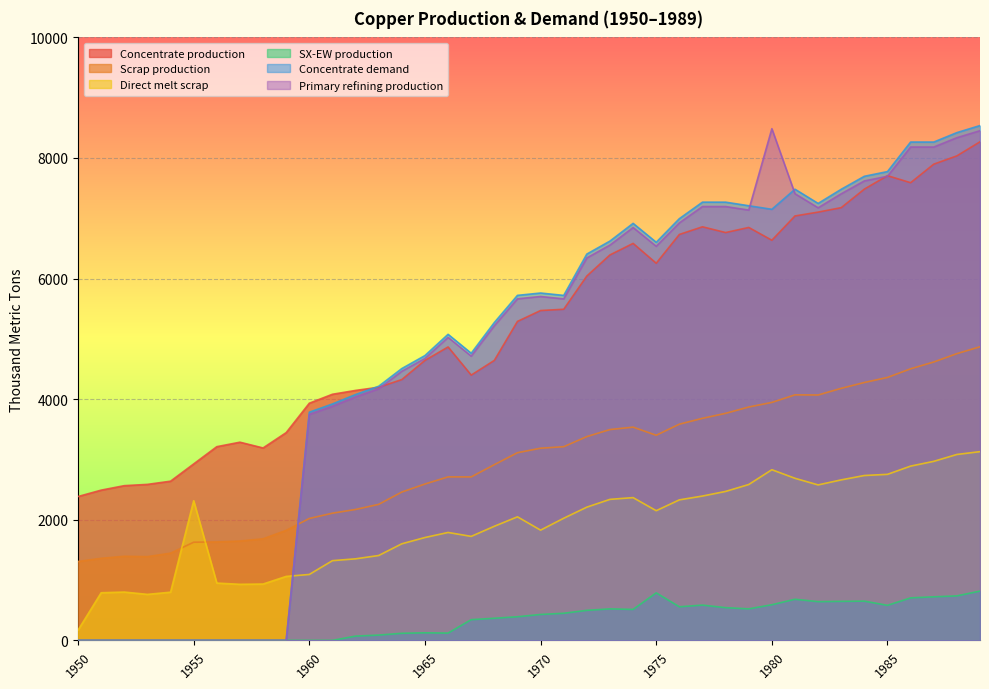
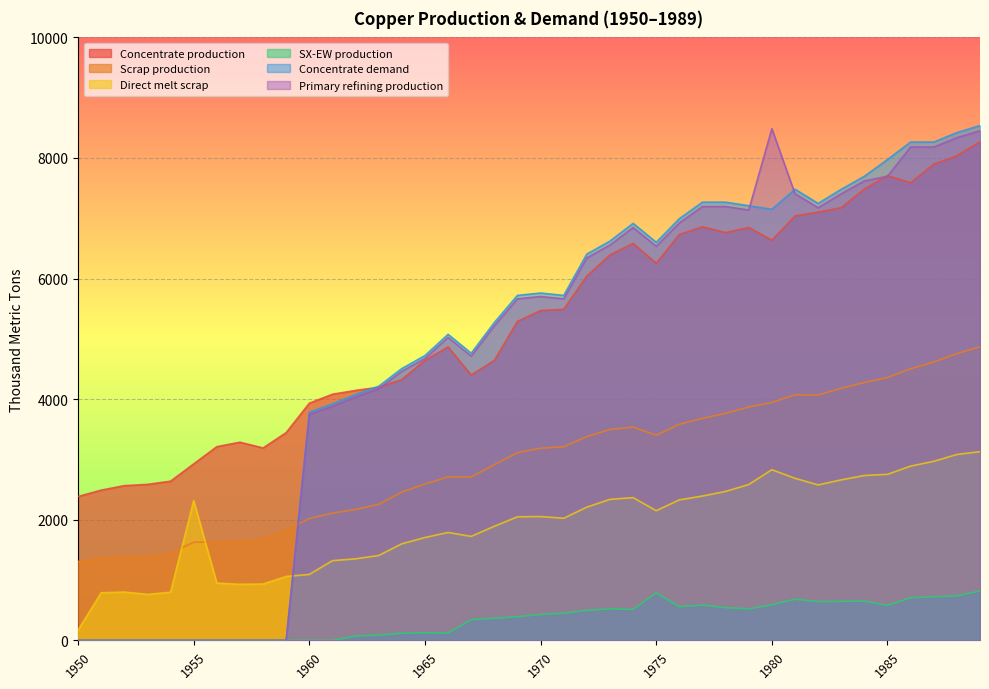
  {
    "Direct melt scrap": {
      "1950": 200,
      "1955": 2300,
      "1960": 1100,
      "1965": 1700,
-     "1970": 1800,
+     "1970": 2100,
      "1975": 2200,
      "1980": 2800,
      "1985": 2800
    },
    "SX-EW production": {
      "1960": 0,
      "1965": 100,
      "1970": 400,
      "1975": 800,
      "1980": 600,
      "1985": 600
    },
    "Concentrate demand": {
      "1965": 4700,
      "1970": 5800,
      "1975": 6600,
      "1980": 7100,
-     "1985": 7800
+     "1985": 8000
    },
    "Primary refining production": {
      "1970": 5700,
      "1975": 6500,
      "1980": 8500
    }
  }
